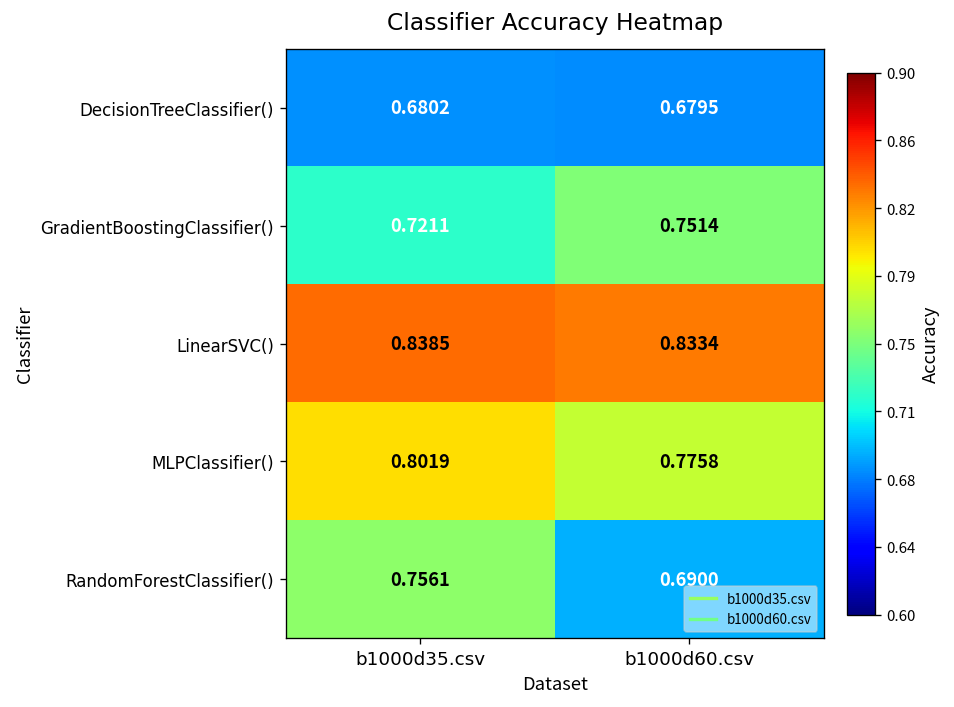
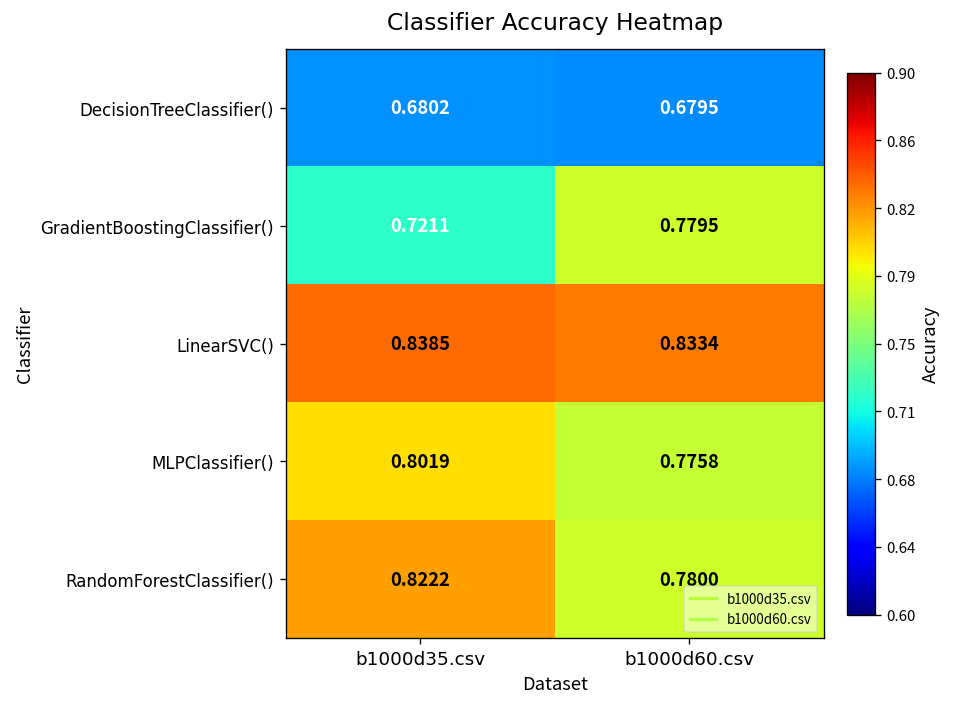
  {
    "DecisionTreeClassifier()": {
      "b1000d35.csv": 0.6802,
      "b1000d60.csv": 0.6795
    },
    "GradientBoostingClassifier()": {
      "b1000d35.csv": 0.7211,
-     "b1000d60.csv": 0.7514
+     "b1000d60.csv": 0.7795
    },
    "LinearSVC()": {
      "b1000d35.csv": 0.8385,
      "b1000d60.csv": 0.8334
    },
    "MLPClassifier()": {
      "b1000d35.csv": 0.8019,
      "b1000d60.csv": 0.7758
    },
    "RandomForestClassifier()": {
-     "b1000d35.csv": 0.7561,
-     "b1000d60.csv": 0.6900
+     "b1000d35.csv": 0.8222,
+     "b1000d60.csv": 0.7800
    }
  }
